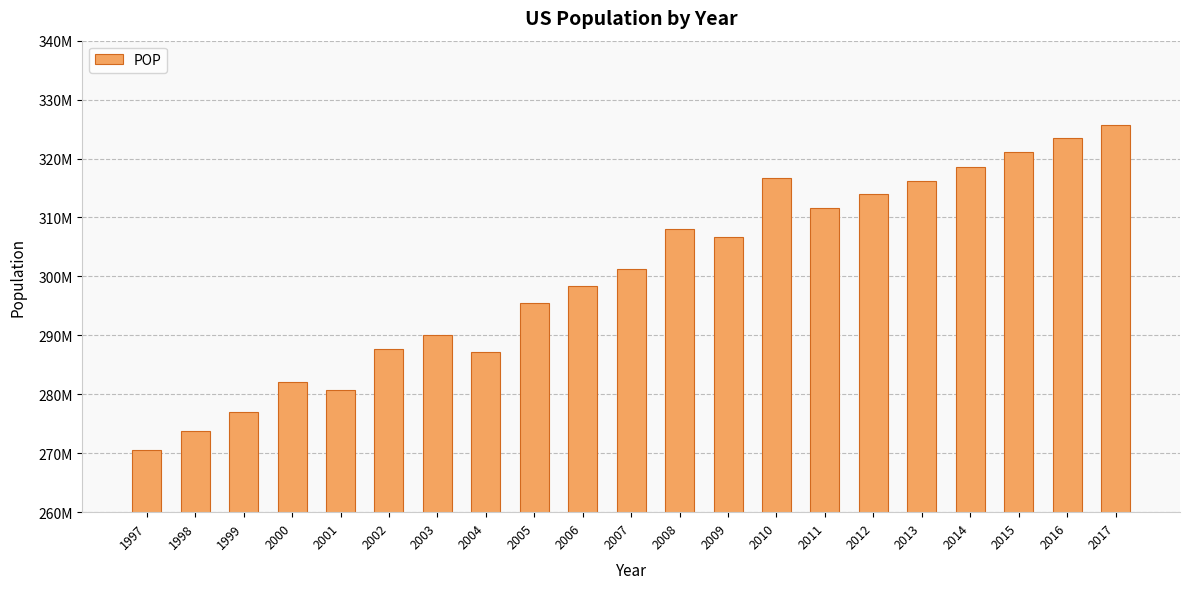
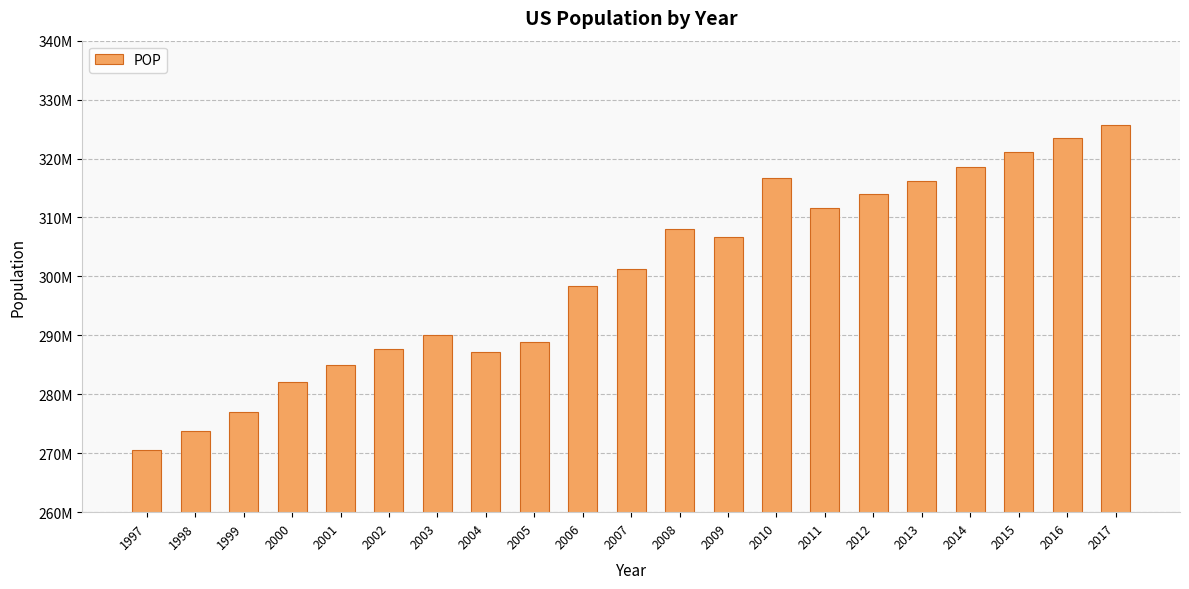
  {
    "1997": 271000000,
    "1998": 274000000,
    "1999": 277000000,
    "2000": 282000000,
-   "2001": 281000000,
+   "2001": 285000000,
    "2002": 288000000,
    "2003": 290000000,
    "2004": 287000000,
-   "2005": 296000000,
+   "2005": 289000000,
    "2006": 298000000,
    "2007": 301000000,
    "2008": 308000000,
    "2009": 307000000,
    "2010": 317000000,
    "2011": 312000000,
    "2012": 314000000,
    "2013": 316000000,
    "2014": 319000000,
    "2015": 321000000,
    "2016": 323000000,
    "2017": 326000000
  }
